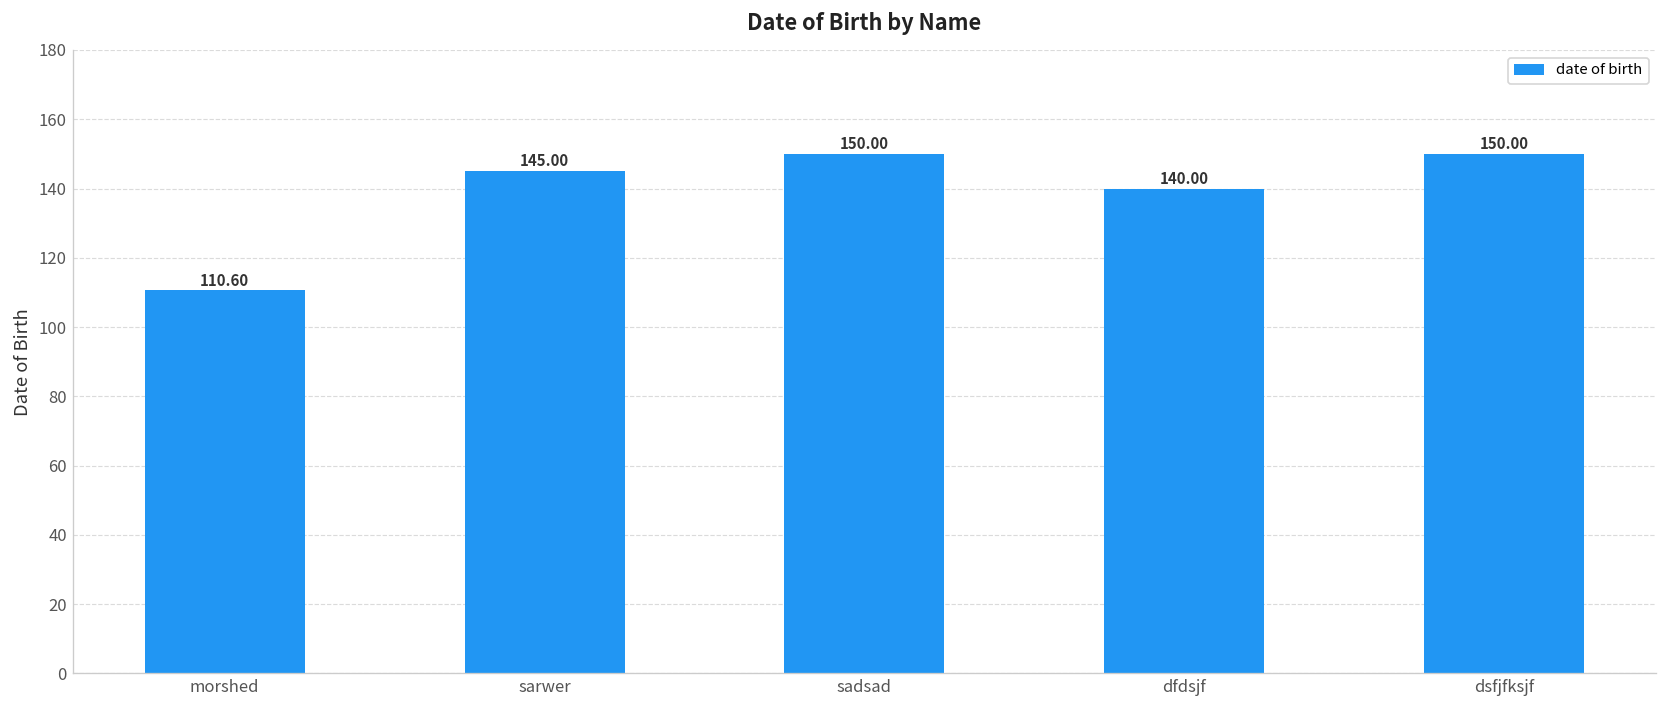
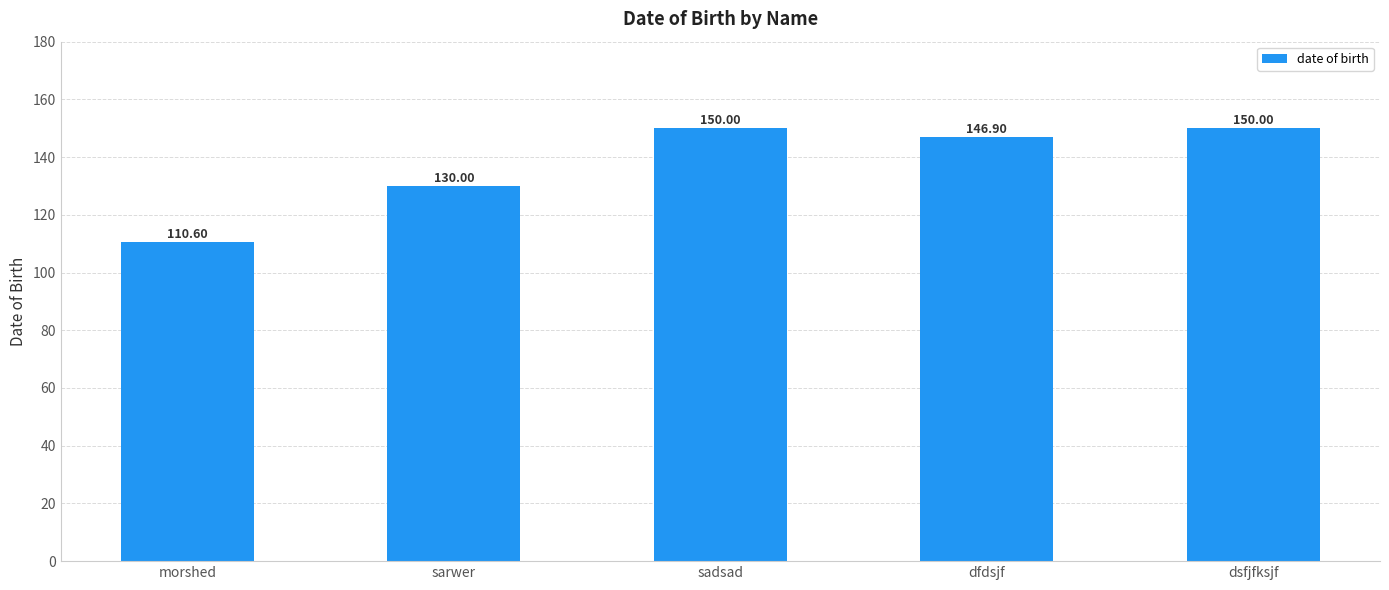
  {
    "morshed": 110.60,
-   "sarwer": 145.00,
+   "sarwer": 130.00,
    "sadsad": 150.00,
-   "dfdsjf": 140.00,
+   "dfdsjf": 146.90,
    "dsfjfksjf": 150.00
  }
